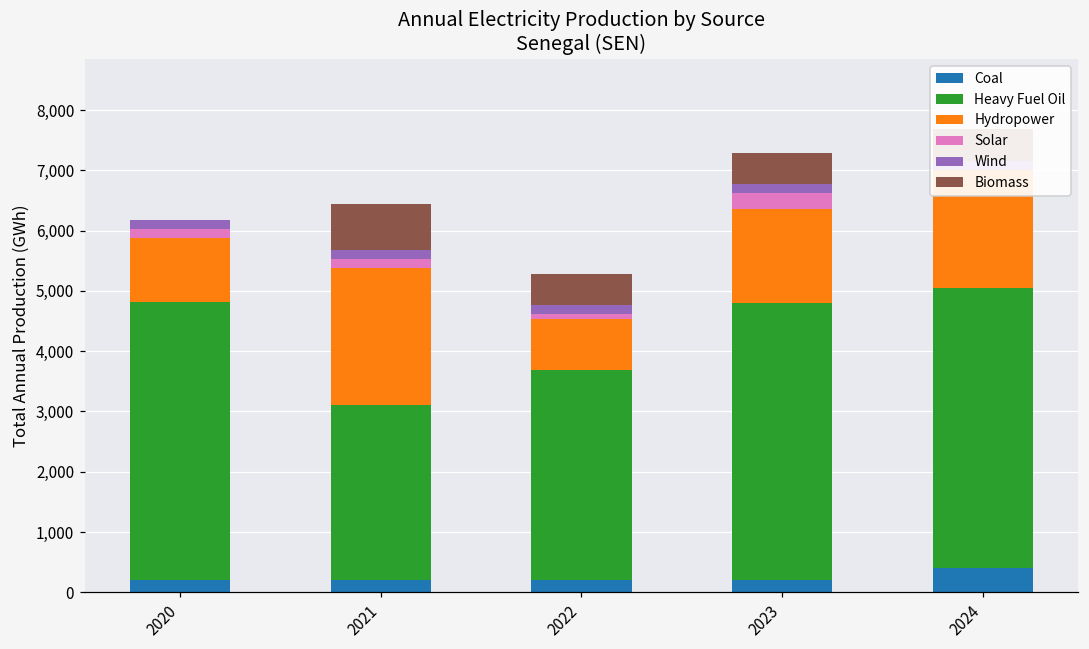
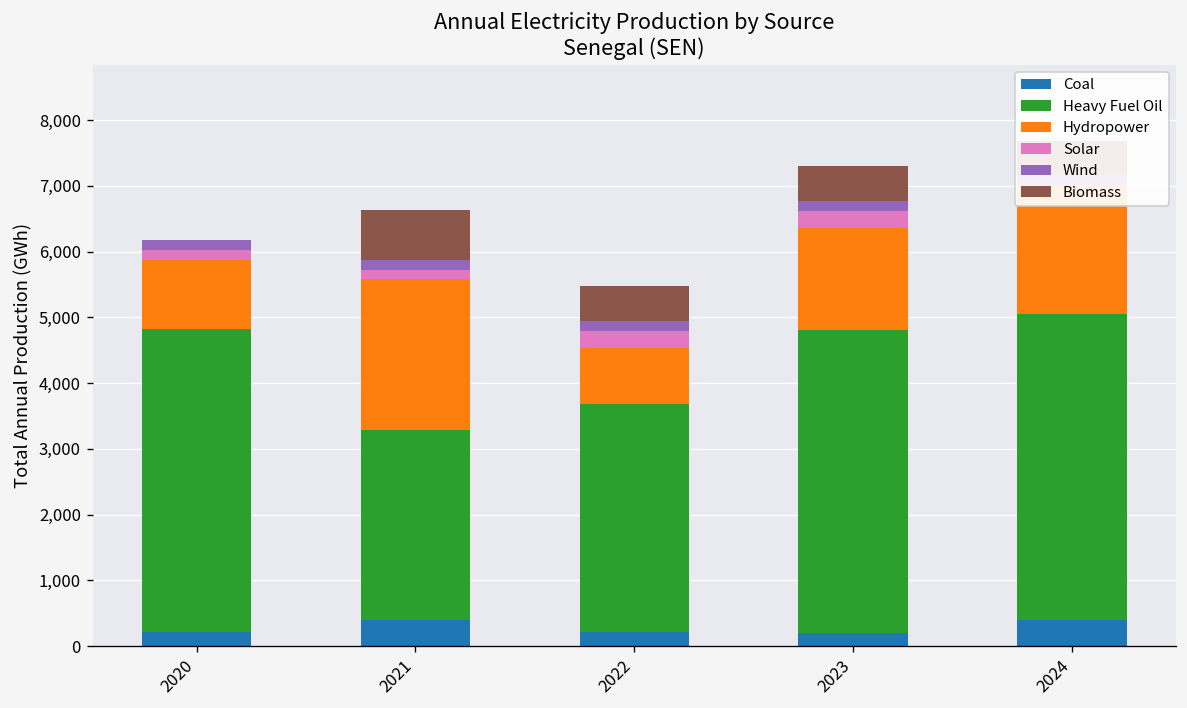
  {
    "Coal": {
      "2020": "200",
-     "2021": "200",
+     "2021": "400",
      "2022": "200",
      "2023": "200",
      "2024": "400"
    },
    "Heavy Fuel Oil": {
      "2020": "4,600",
      "2021": "2,900",
      "2022": "3,500",
      "2023": "4,600",
      "2024": "4,600"
    },
    "Hydropower": {
      "2020": "1,100",
      "2021": "2,300",
      "2022": "900",
      "2023": "1,600"
    },
    "Solar": {
      "2020": "100",
      "2021": "100",
-     "2022": "100",
+     "2022": "300",
      "2023": "300"
    },
    "Wind": {
      "2020": "100",
      "2021": "100",
      "2022": "100",
      "2023": "100"
    },
    "Biomass": {
      "2020": "0",
      "2021": "800",
      "2022": "500",
      "2023": "500"
    }
  }
